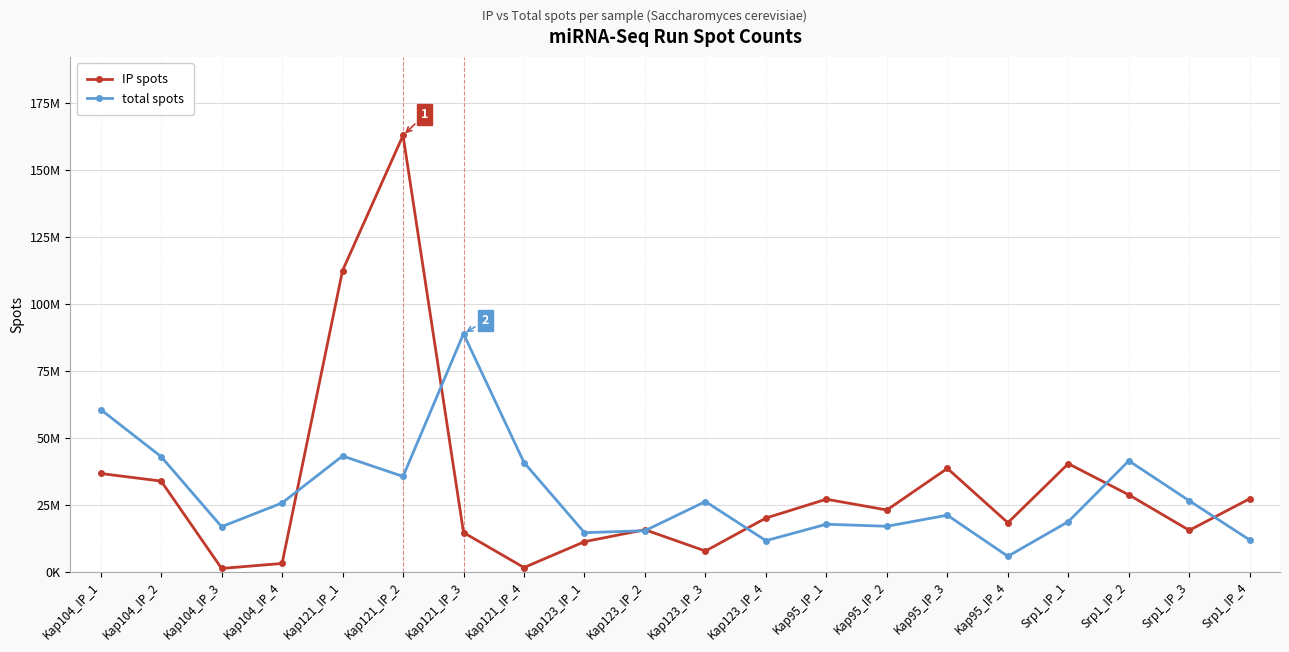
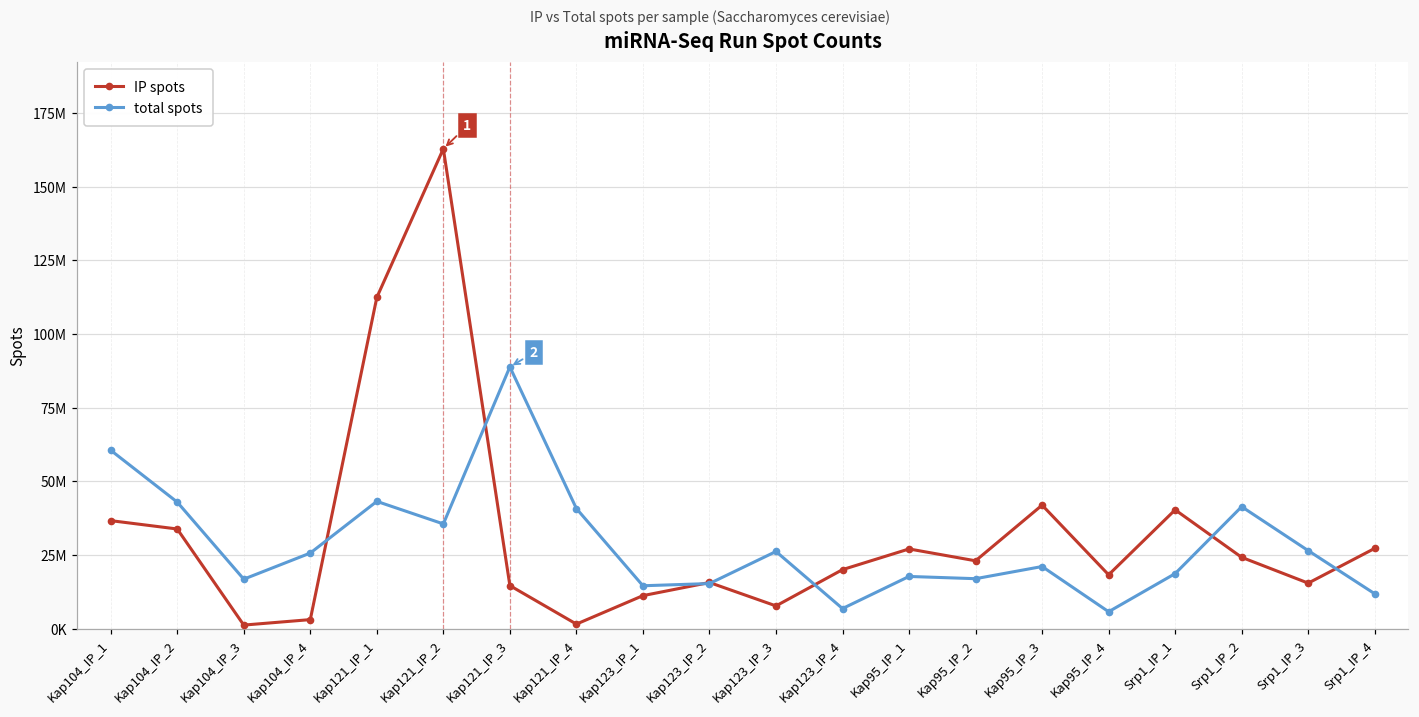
  {
    "IP spots": {
      "Kap104_IP_1": 37000000,
      "Kap104_IP_2": 34000000,
      "Kap104_IP_3": 1000000,
      "Kap104_IP_4": 3000000,
      "Kap121_IP_1": 112000000,
      "Kap121_IP_2": 163000000,
      "Kap121_IP_3": 15000000,
      "Kap121_IP_4": 2000000,
      "Kap123_IP_1": 11000000,
      "Kap123_IP_3": 8000000,
      "Kap123_IP_4": 20000000,
      "Kap95_IP_1": 27000000,
      "Kap95_IP_2": 23000000,
-     "Kap95_IP_3": 39000000,
+     "Kap95_IP_3": 42000000,
      "Kap95_IP_4": 18000000,
      "Srp1_IP_1": 40000000,
-     "Srp1_IP_2": 29000000,
+     "Srp1_IP_2": 24000000,
      "Srp1_IP_3": 15000000,
      "Srp1_IP_4": 27000000
    },
    "total spots": {
      "Kap104_IP_1": 61000000,
      "Kap104_IP_2": 43000000,
      "Kap104_IP_3": 17000000,
      "Kap104_IP_4": 26000000,
      "Kap121_IP_1": 43000000,
      "Kap121_IP_2": 36000000,
      "Kap121_IP_4": 41000000,
      "Kap123_IP_1": 15000000,
      "Kap123_IP_3": 26000000,
-     "Kap123_IP_4": 12000000,
+     "Kap123_IP_4": 7000000,
      "Kap95_IP_1": 18000000,
      "Kap95_IP_2": 17000000,
      "Kap95_IP_3": 21000000,
      "Kap95_IP_4": 6000000,
      "Srp1_IP_1": 19000000,
      "Srp1_IP_2": 41000000,
      "Srp1_IP_3": 26000000,
      "Srp1_IP_4": 12000000
    }
  }
